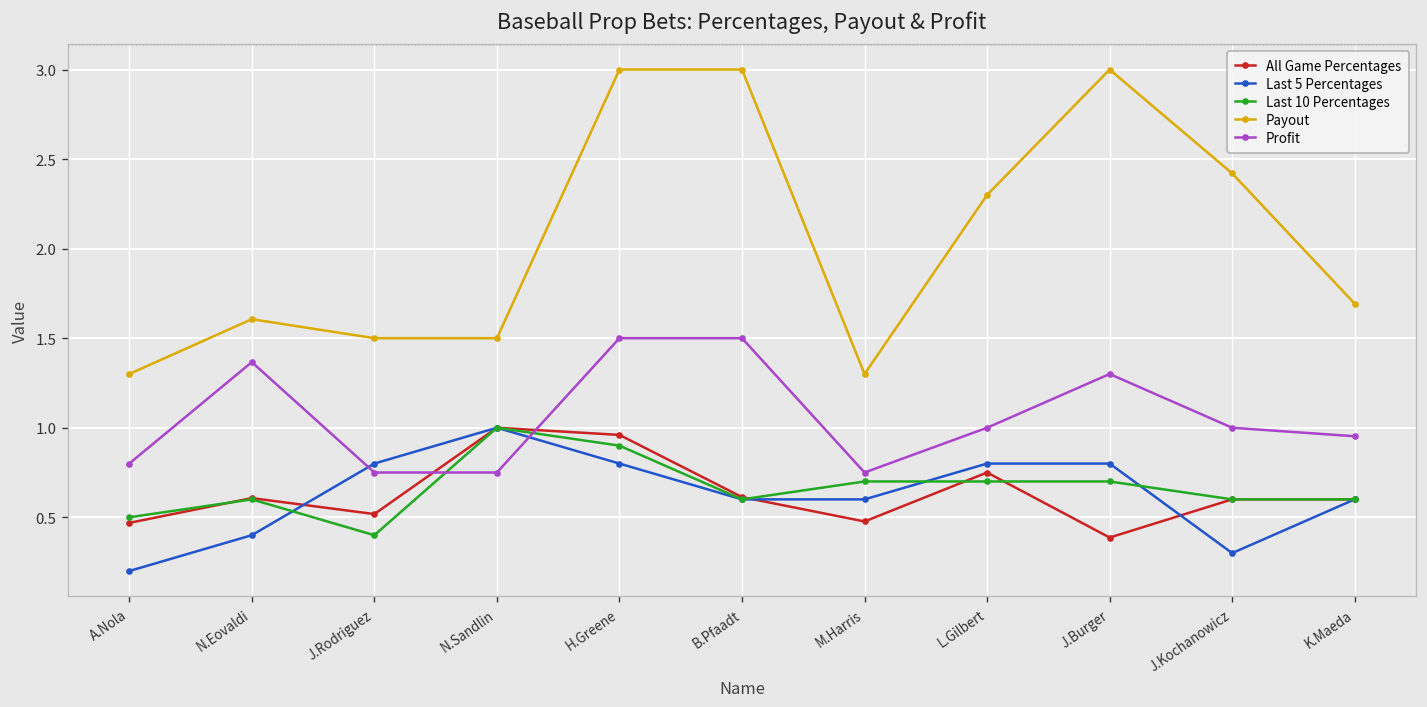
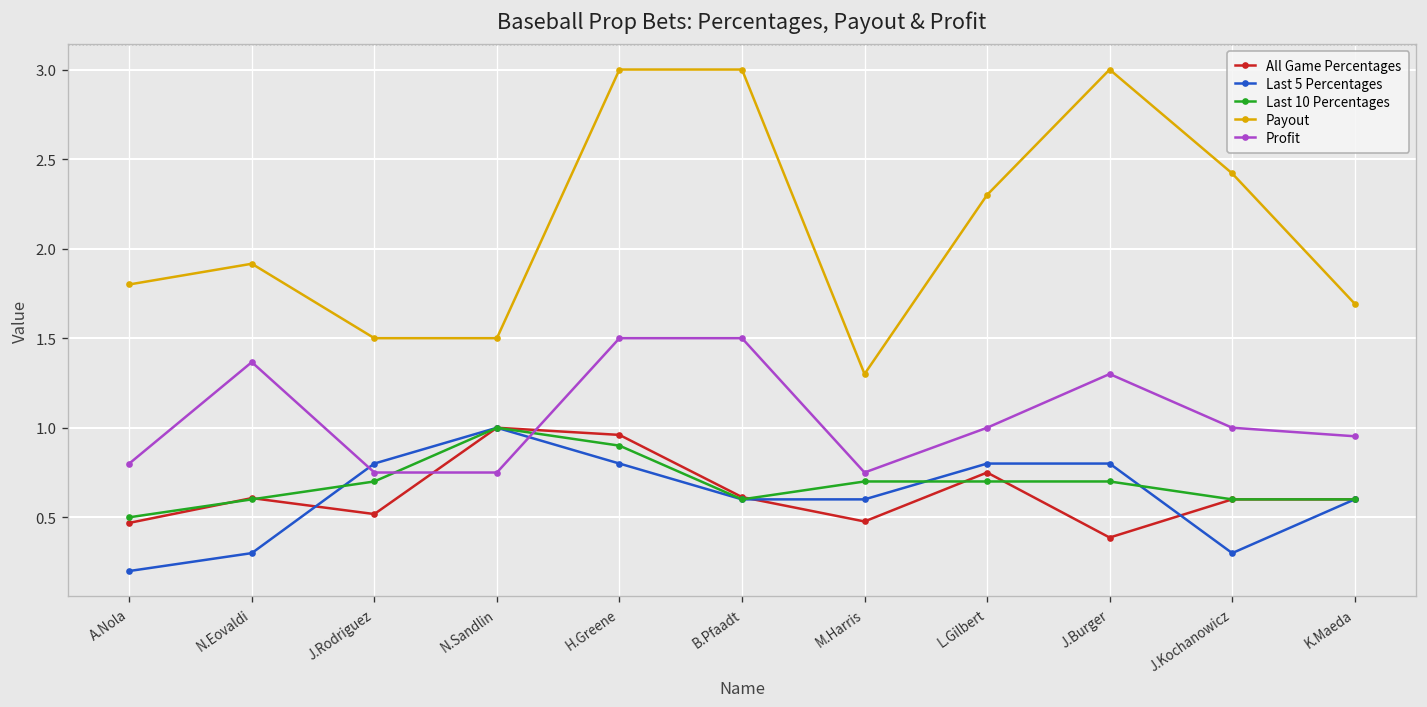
  {
    "All Game Percentages": {
      "A.Nola": 0.47,
      "J.Rodriguez": 0.52,
      "H.Greene": 0.96,
      "M.Harris": 0.48,
      "L.Gilbert": 0.75,
      "J.Burger": 0.39
    },
    "Last 5 Percentages": {
      "A.Nola": 0.2,
-     "N.Eovaldi": 0.4,
+     "N.Eovaldi": 0.3,
      "J.Rodriguez": 0.8,
      "H.Greene": 0.8,
      "M.Harris": 0.6,
      "L.Gilbert": 0.8,
      "J.Burger": 0.8,
      "J.Kochanowicz": 0.3
    },
    "Last 10 Percentages": {
      "A.Nola": 0.5,
-     "J.Rodriguez": 0.4,
+     "J.Rodriguez": 0.7,
      "H.Greene": 0.9,
      "M.Harris": 0.7,
      "L.Gilbert": 0.7,
      "J.Burger": 0.7
    },
    "Payout": {
-     "A.Nola": 1.3,
-     "N.Eovaldi": 1.61,
+     "A.Nola": 1.8,
+     "N.Eovaldi": 1.92,
      "J.Rodriguez": 1.50,
      "N.Sandlin": 1.50,
      "H.Greene": 3.00,
      "B.Pfaadt": 3.00,
      "M.Harris": 1.30,
      "L.Gilbert": 2.30,
      "J.Burger": 3.00,
      "J.Kochanowicz": 2.42,
      "K.Maeda": 1.69
    },
    "Profit": {
      "A.Nola": 0.80,
      "N.Eovaldi": 1.37,
      "J.Rodriguez": 0.75,
      "N.Sandlin": 0.75,
      "H.Greene": 1.50,
      "B.Pfaadt": 1.50,
      "M.Harris": 0.75,
      "L.Gilbert": 1.00,
      "J.Burger": 1.30,
      "J.Kochanowicz": 1.00,
      "K.Maeda": 0.95
    }
  }
